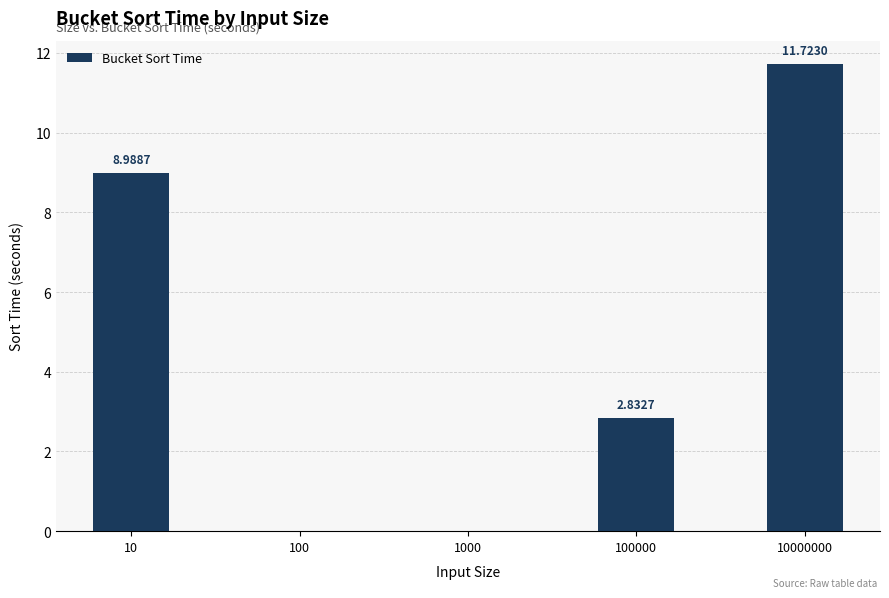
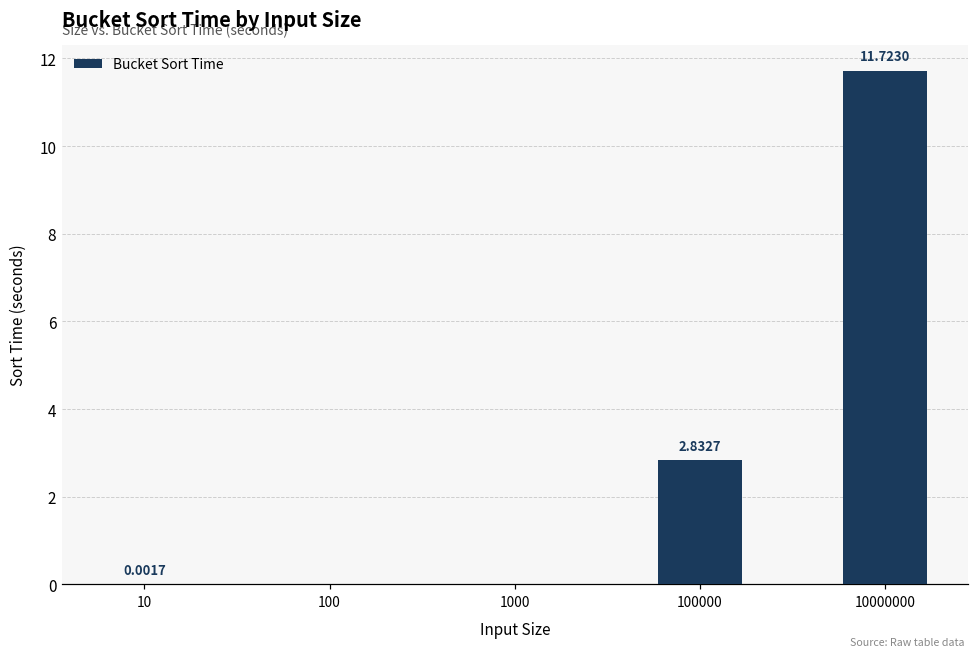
  {
-   "10": 8.9887,
+   "10": 0.0017,
    "100000": 2.8327,
    "10000000": 11.7230
  }
